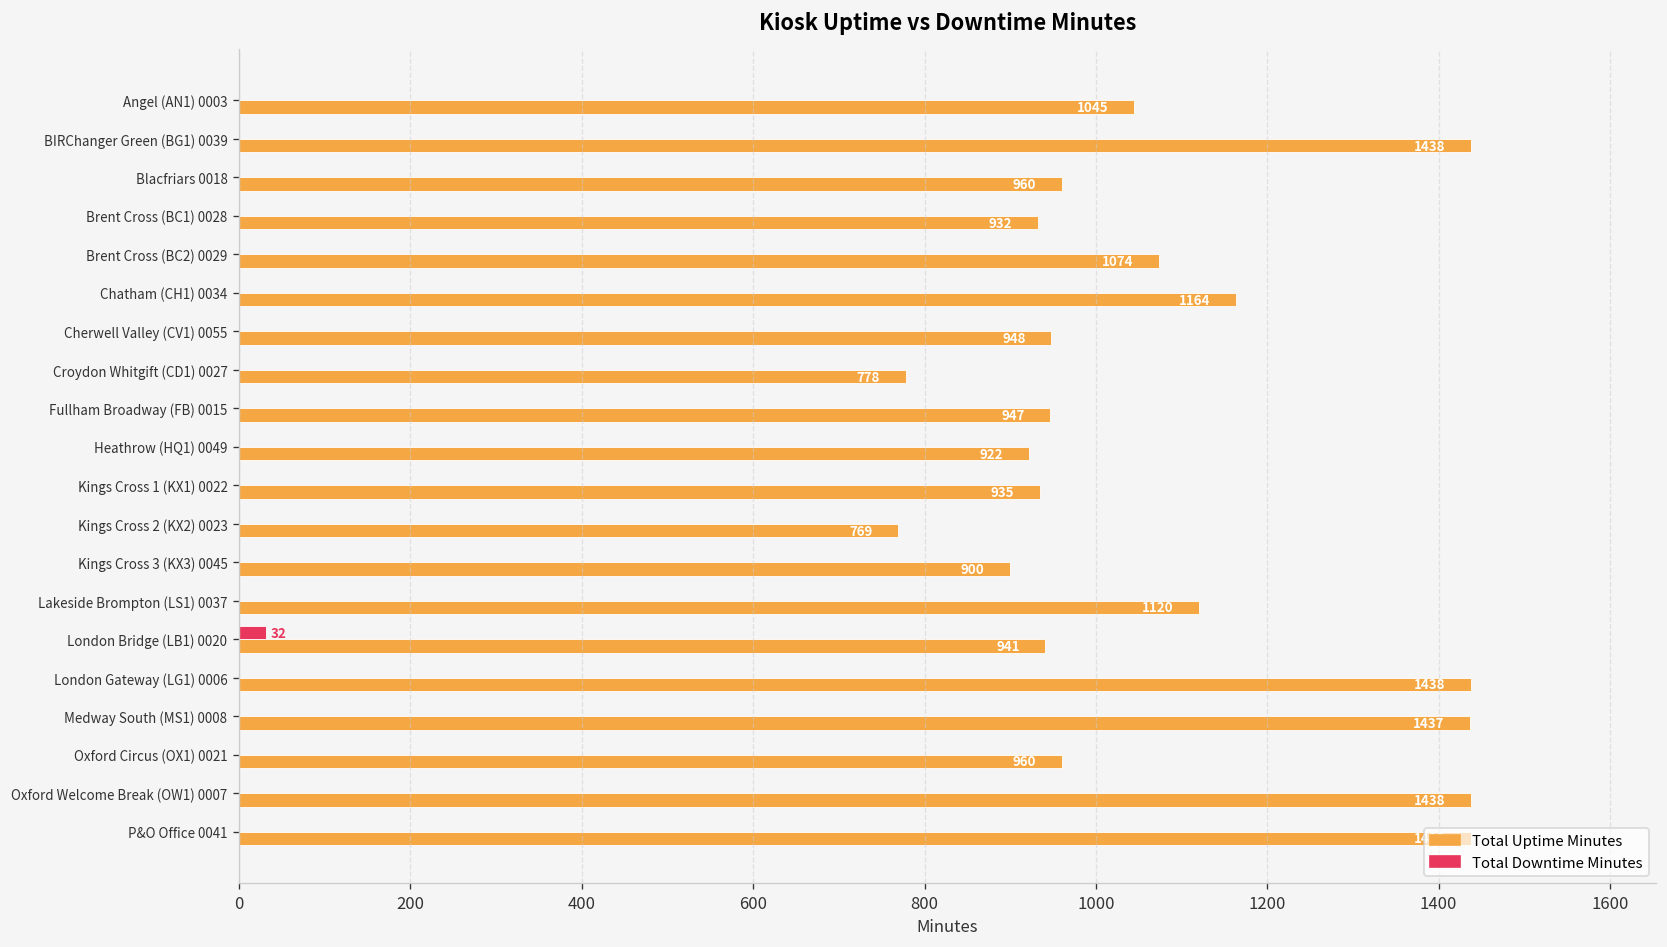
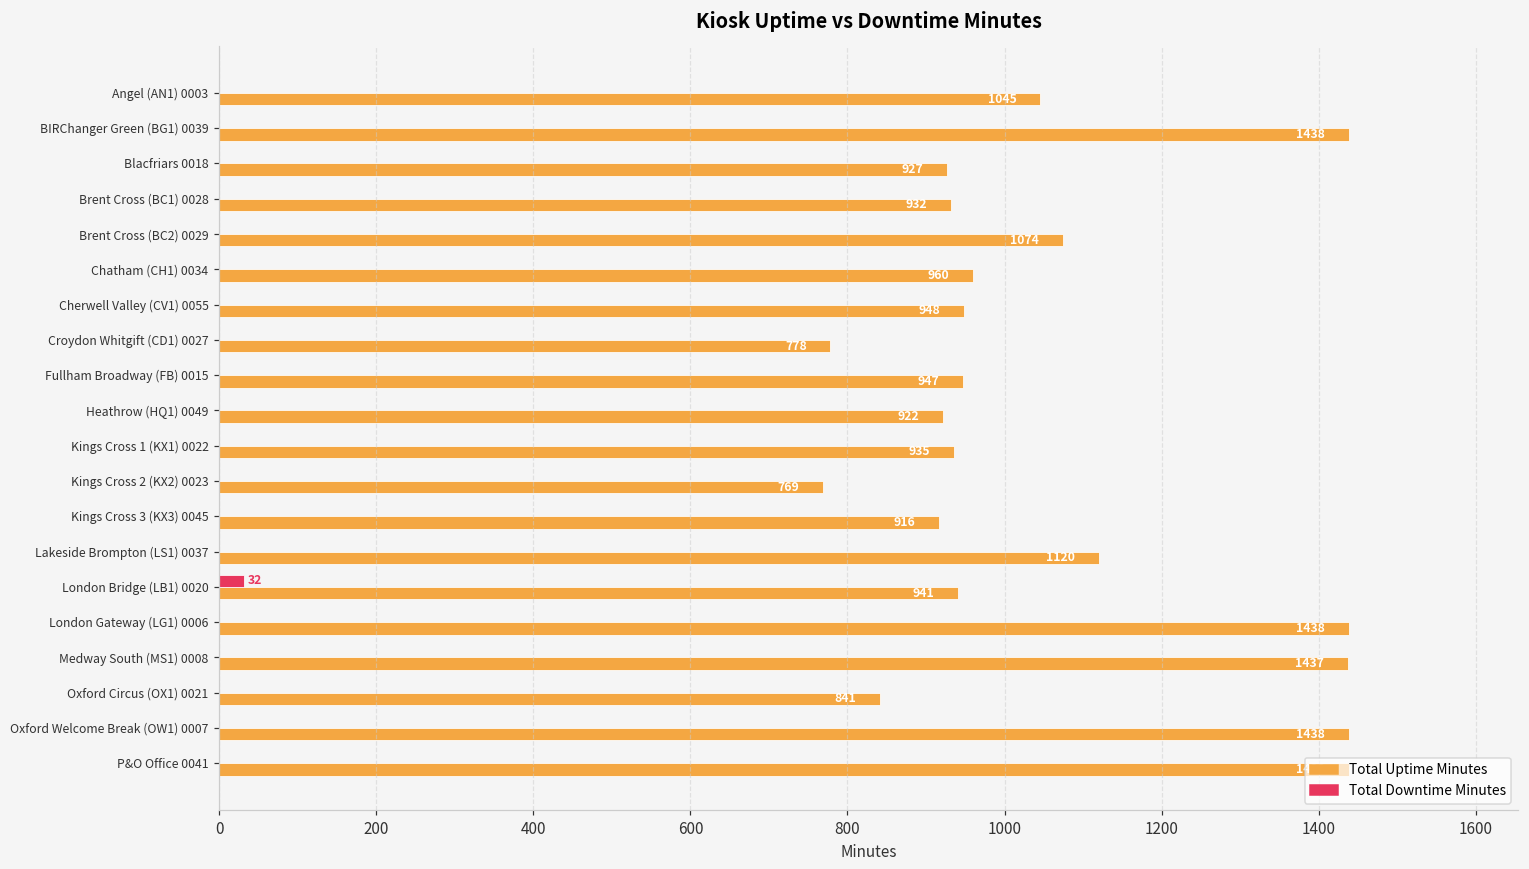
  {
    "Total Uptime Minutes": {
      "Angel (AN1) 0003": 1045,
      "BIRChanger Green (BG1) 0039": 1438,
-     "Blacfriars 0018": 960,
+     "Blacfriars 0018": 927,
      "Brent Cross (BC1) 0028": 932,
      "Brent Cross (BC2) 0029": 1074,
-     "Chatham (CH1) 0034": 1164,
+     "Chatham (CH1) 0034": 960,
      "Cherwell Valley (CV1) 0055": 948,
      "Croydon Whitgift (CD1) 0027": 778,
      "Fullham Broadway (FB) 0015": 947,
      "Heathrow (HQ1) 0049": 922,
      "Kings Cross 1 (KX1) 0022": 935,
      "Kings Cross 2 (KX2) 0023": 769,
-     "Kings Cross 3 (KX3) 0045": 900,
+     "Kings Cross 3 (KX3) 0045": 916,
      "Lakeside Brompton (LS1) 0037": 1120,
      "London Bridge (LB1) 0020": 941,
      "London Gateway (LG1) 0006": 1438,
      "Medway South (MS1) 0008": 1437,
-     "Oxford Circus (OX1) 0021": 960,
+     "Oxford Circus (OX1) 0021": 841,
      "Oxford Welcome Break (OW1) 0007": 1438
    },
    "Total Downtime Minutes": {
      "London Bridge (LB1) 0020": 32
    }
  }
